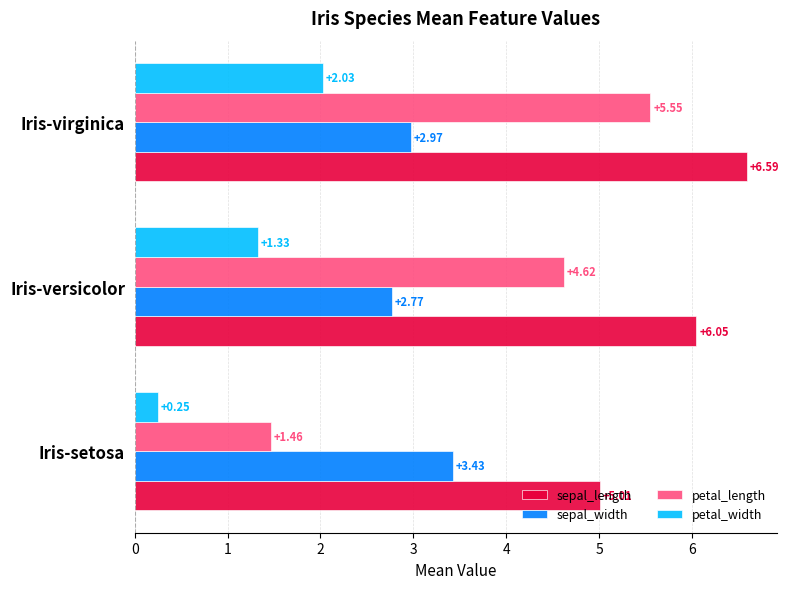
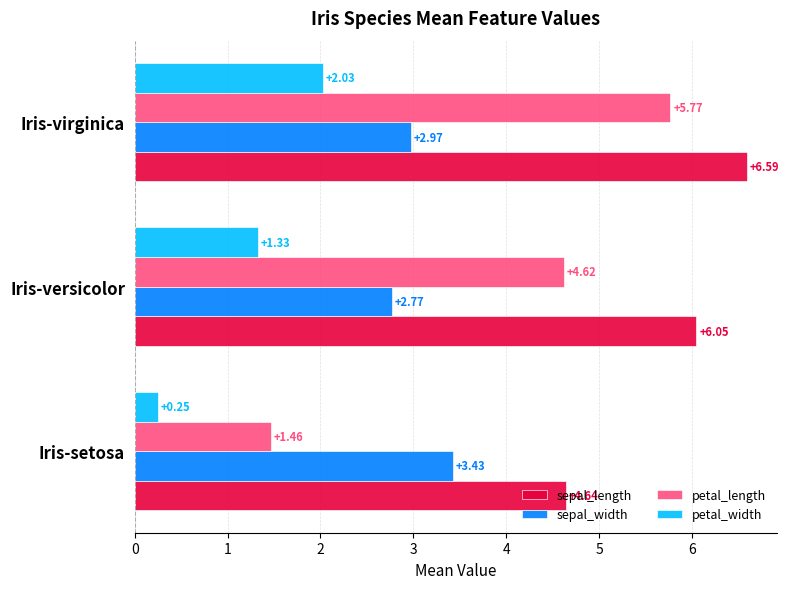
  {
    "sepal_length": {
      "Iris-virginica": "+6.59",
      "Iris-versicolor": "+6.05",
-     "Iris-setosa": "+5.01"
+     "Iris-setosa": "+4.64"
    },
    "sepal_width": {
      "Iris-virginica": "+2.97",
      "Iris-versicolor": "+2.77",
      "Iris-setosa": "+3.43"
    },
    "petal_length": {
-     "Iris-virginica": "+5.55",
+     "Iris-virginica": "+5.77",
      "Iris-versicolor": "+4.62",
      "Iris-setosa": "+1.46"
    },
    "petal_width": {
      "Iris-virginica": "+2.03",
      "Iris-versicolor": "+1.33",
      "Iris-setosa": "+0.25"
    }
  }
